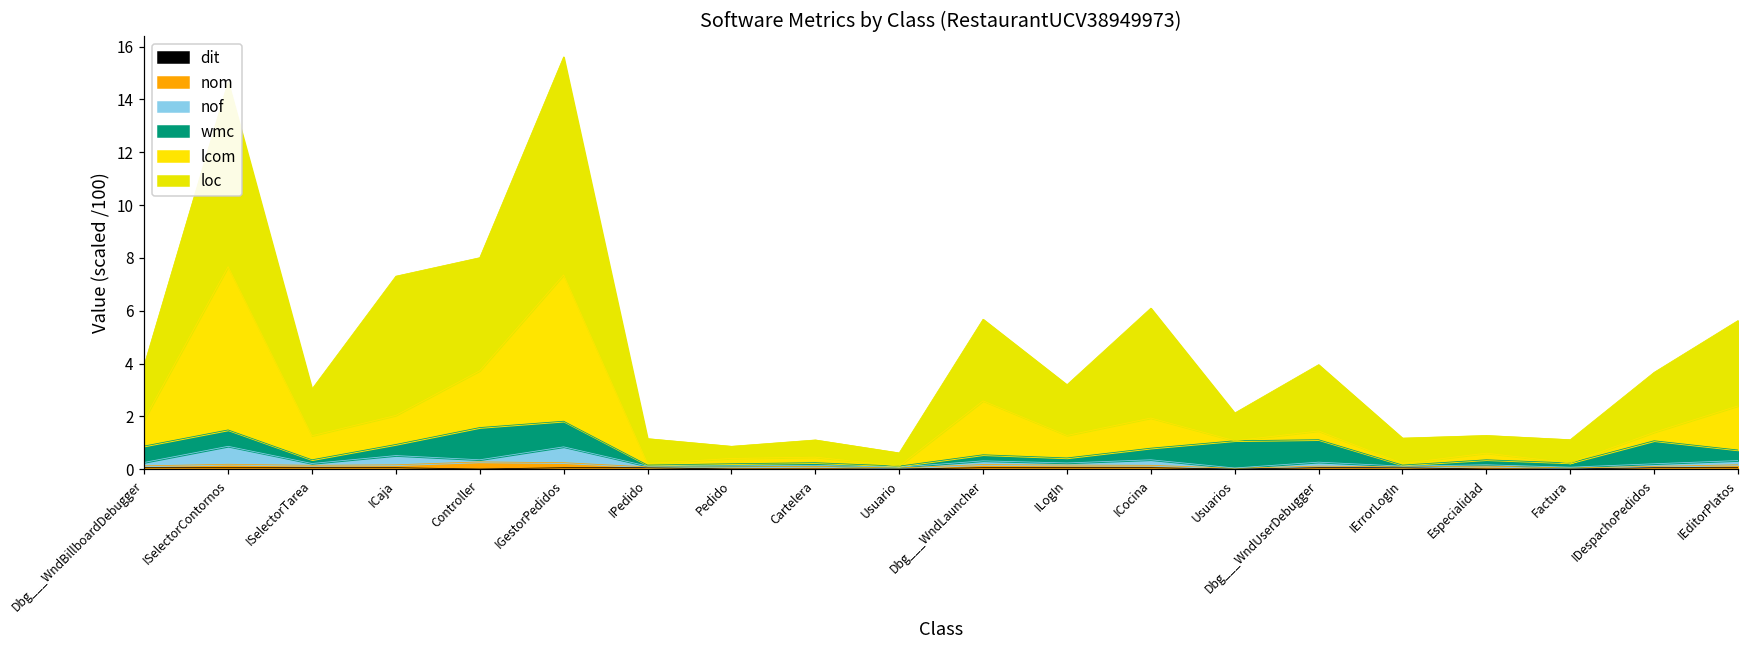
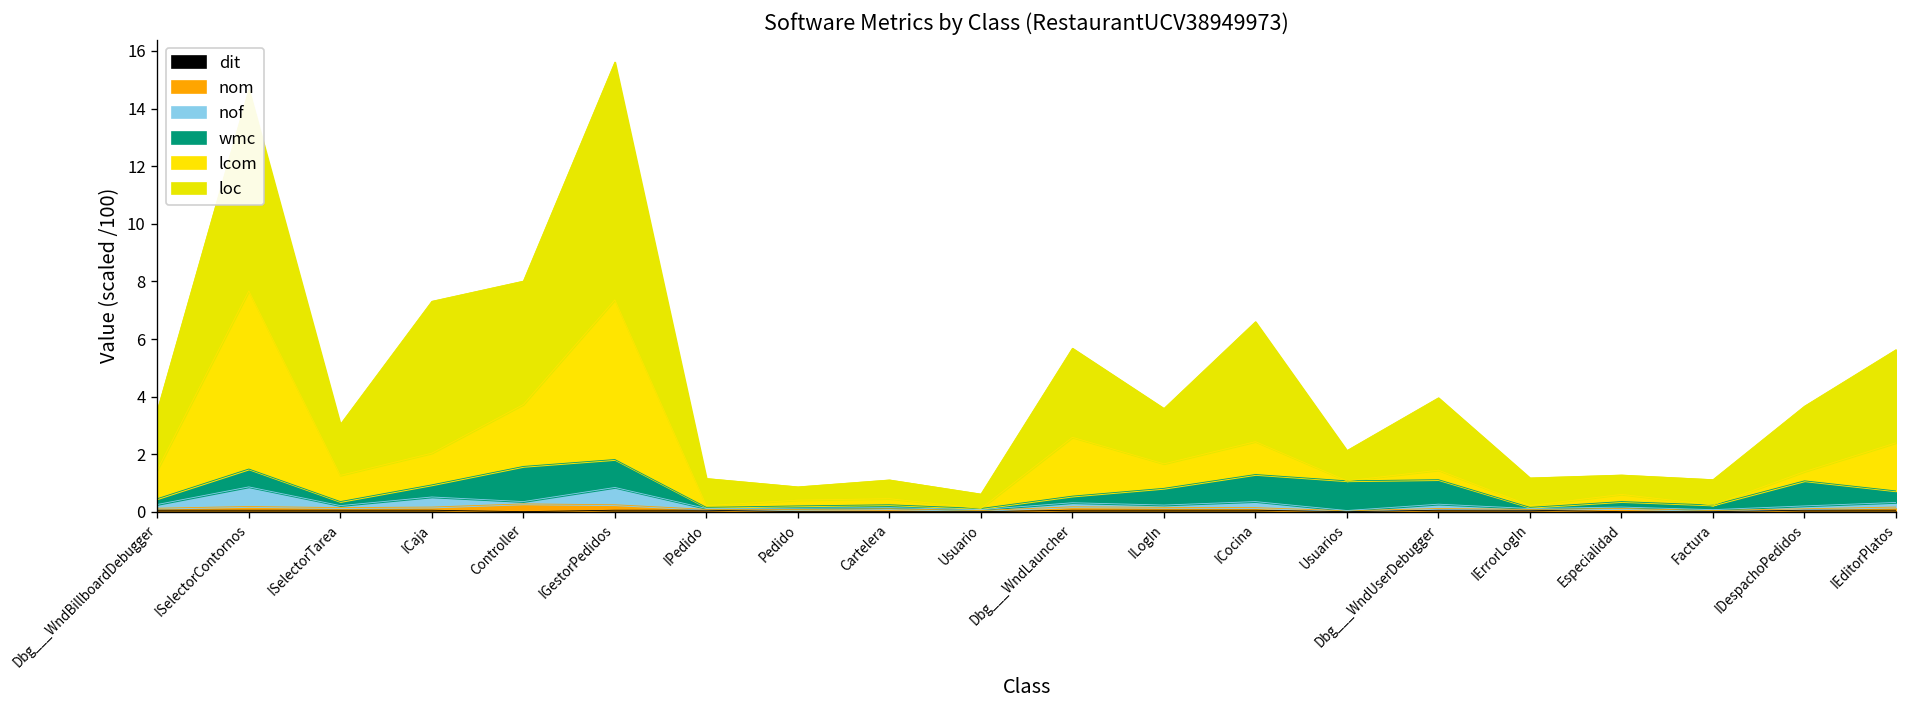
  {
    "dit": {
      "ISelectorContornos": 0.1,
      "ICaja": 0.1,
      "Controller": 0.0,
      "IGestorPedidos": 0.1,
      "Dbg___WndLauncher": 0.1,
      "Especialidad": 0.0,
      "IEditorPlatos": 0.1
    },
    "nom": {
      "ISelectorContornos": 0.2,
      "ICaja": 0.2,
      "IGestorPedidos": 0.3,
      "Dbg___WndLauncher": 0.2,
      "IEditorPlatos": 0.2
    },
    "nof": {
      "Dbg___WndBillboardDebugger": 0.3,
      "ISelectorContornos": 0.9,
      "ICaja": 0.5,
      "IGestorPedidos": 0.9,
      "Dbg___WndLauncher": 0.3,
      "ICocina": 0.4,
      "Dbg___WndUserDebugger": 0.3,
      "IEditorPlatos": 0.3
    },
    "wmc": {
-     "Dbg___WndBillboardDebugger": 0.6,
+     "Dbg___WndBillboardDebugger": 0.2,
      "ISelectorContornos": 1.5,
      "ISelectorTarea": 0.4,
      "ICaja": 0.9,
      "Controller": 1.6,
      "IGestorPedidos": 1.8,
      "Dbg___WndLauncher": 0.6,
-     "ILogIn": 0.2,
-     "ICocina": 0.4,
+     "ILogIn": 0.6,
+     "ICocina": 0.9,
      "Dbg___WndUserDebugger": 1.1,
      "Especialidad": 0.4,
      "IDespachoPedidos": 1.1,
      "IEditorPlatos": 0.7
    }
  }
